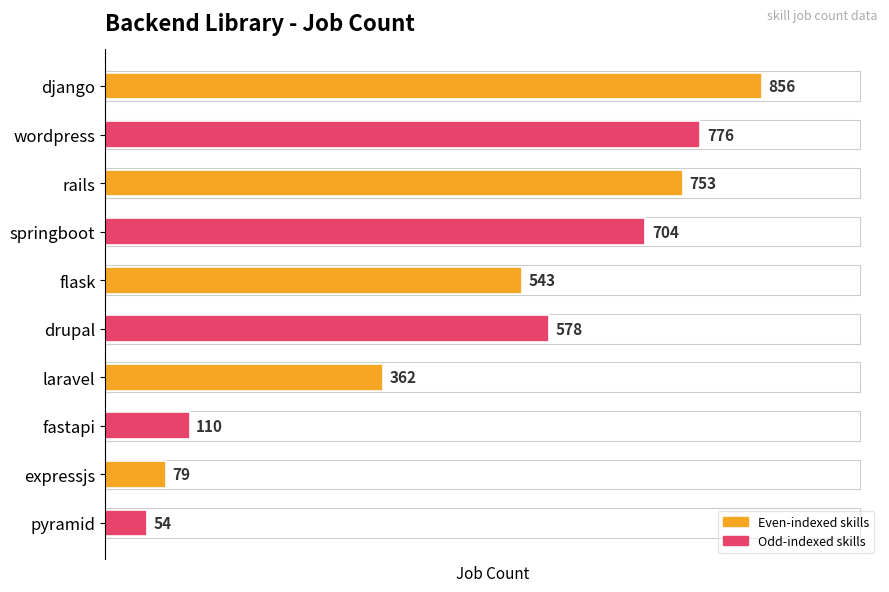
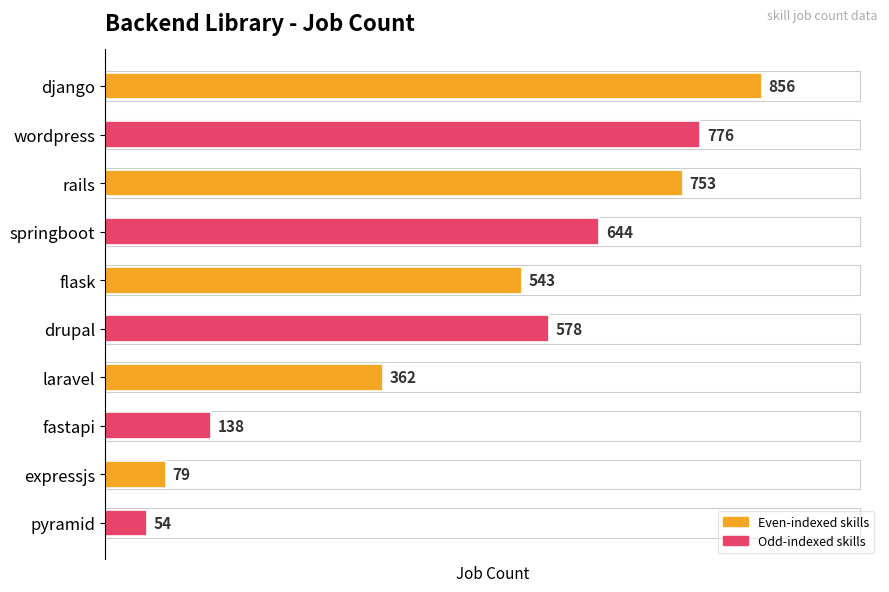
  {
    "django": 856,
    "wordpress": 776,
    "rails": 753,
-   "springboot": 704,
+   "springboot": 644,
    "flask": 543,
    "drupal": 578,
    "laravel": 362,
-   "fastapi": 110,
+   "fastapi": 138,
    "expressjs": 79,
    "pyramid": 54
  }
